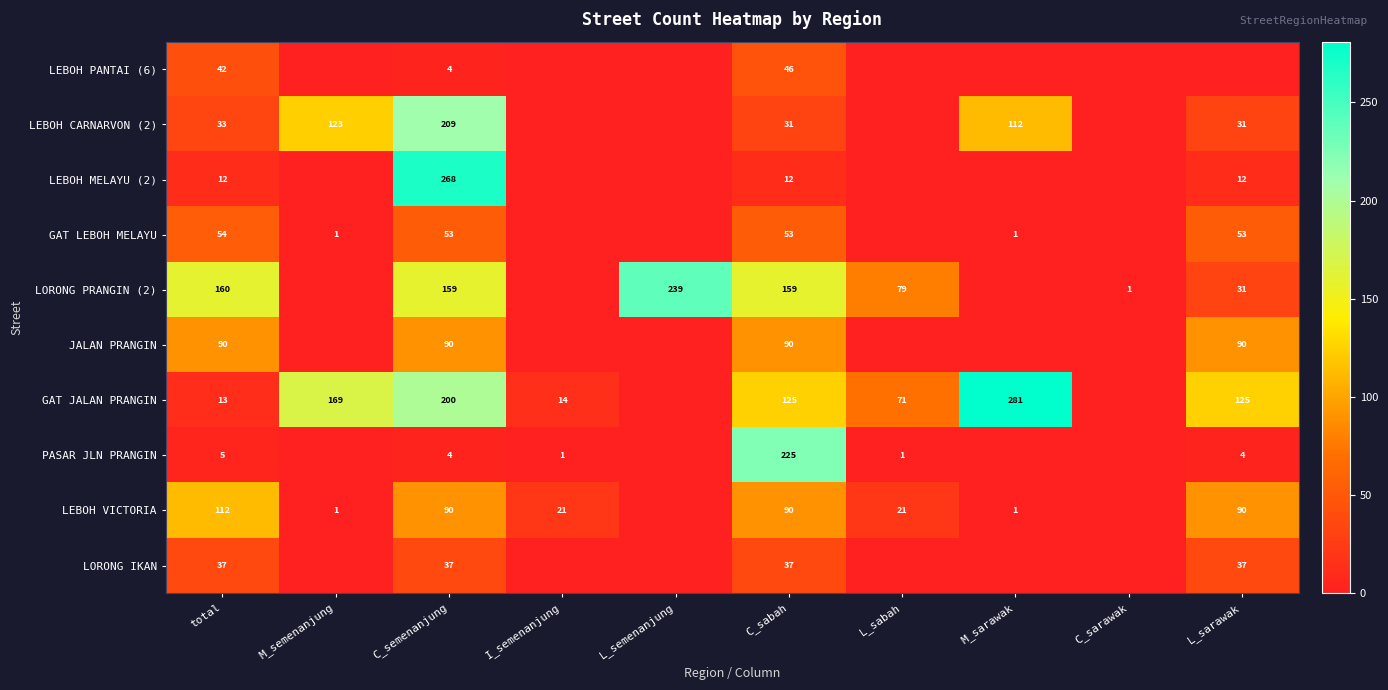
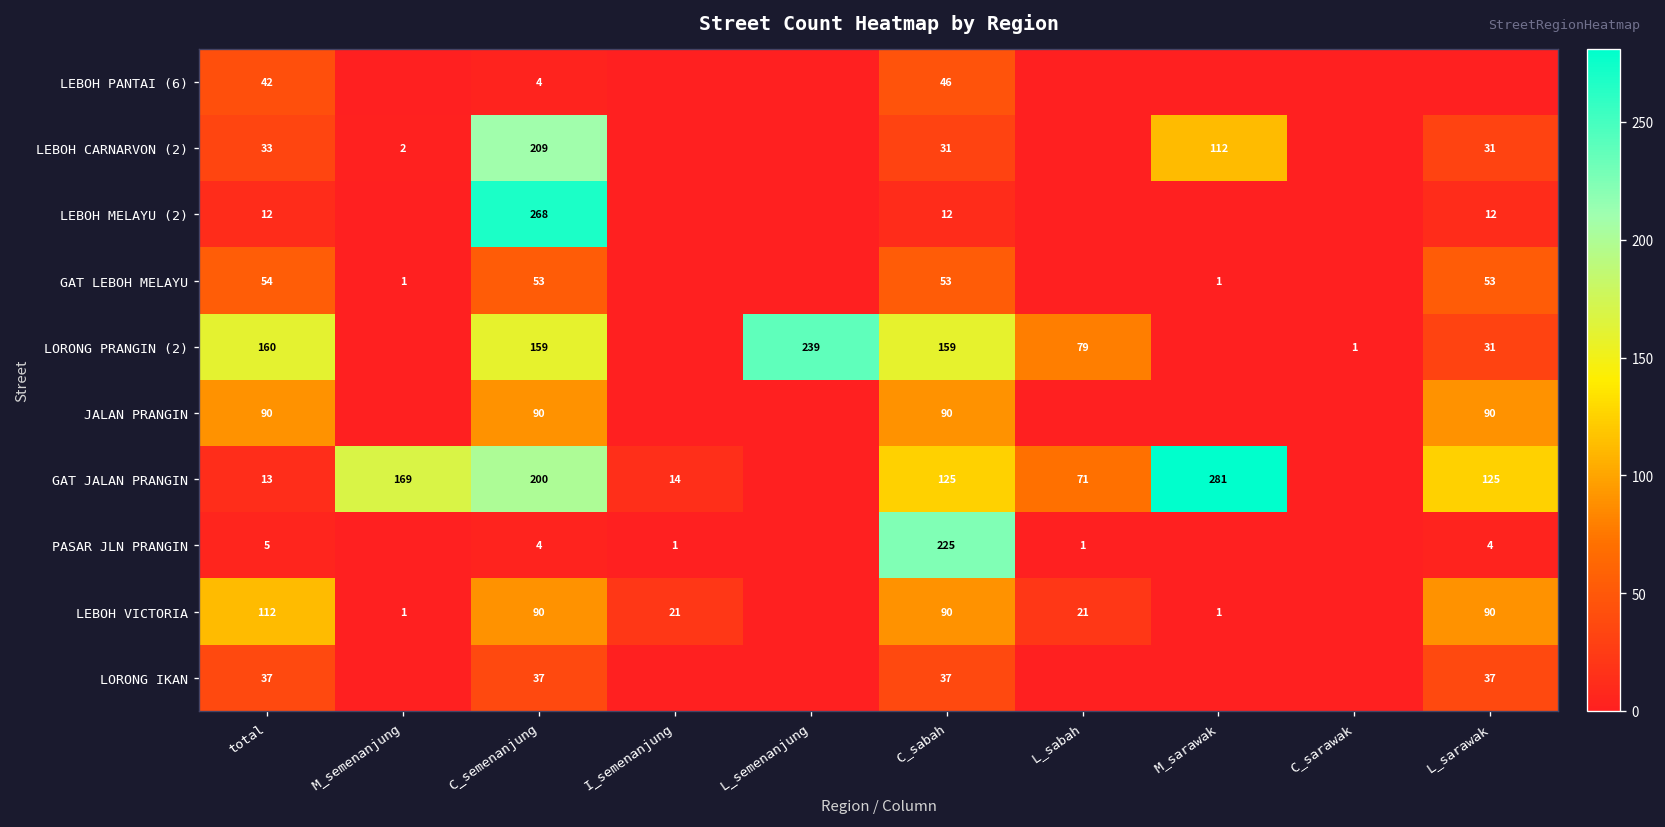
  {
    "LEBOH PANTAI (6)": {
      "total": 42,
      "C_semenanjung": 4,
      "C_sabah": 46
    },
    "LEBOH CARNARVON (2)": {
      "total": 33,
-     "M_semenanjung": 123,
+     "M_semenanjung": 2,
      "C_semenanjung": 209,
      "C_sabah": 31,
      "M_sarawak": 112,
      "L_sarawak": 31
    },
    "LEBOH MELAYU (2)": {
      "total": 12,
      "C_semenanjung": 268,
      "C_sabah": 12,
      "L_sarawak": 12
    },
    "GAT LEBOH MELAYU": {
      "total": 54,
      "M_semenanjung": 1,
      "C_semenanjung": 53,
      "C_sabah": 53,
      "M_sarawak": 1,
      "L_sarawak": 53
    },
    "LORONG PRANGIN (2)": {
      "total": 160,
      "C_semenanjung": 159,
      "L_semenanjung": 239,
      "C_sabah": 159,
      "L_sabah": 79,
      "C_sarawak": 1,
      "L_sarawak": 31
    },
    "JALAN PRANGIN": {
      "total": 90,
      "C_semenanjung": 90,
      "C_sabah": 90,
      "L_sarawak": 90
    },
    "GAT JALAN PRANGIN": {
      "total": 13,
      "M_semenanjung": 169,
      "C_semenanjung": 200,
      "I_semenanjung": 14,
      "C_sabah": 125,
      "L_sabah": 71,
      "M_sarawak": 281,
      "L_sarawak": 125
    },
    "PASAR JLN PRANGIN": {
      "total": 5,
      "C_semenanjung": 4,
      "I_semenanjung": 1,
      "C_sabah": 225,
      "L_sabah": 1,
      "L_sarawak": 4
    },
    "LEBOH VICTORIA": {
      "total": 112,
      "M_semenanjung": 1,
      "C_semenanjung": 90,
      "I_semenanjung": 21,
      "C_sabah": 90,
      "L_sabah": 21,
      "M_sarawak": 1,
      "L_sarawak": 90
    },
    "LORONG IKAN": {
      "total": 37,
      "C_semenanjung": 37,
      "C_sabah": 37,
      "L_sarawak": 37
    }
  }
